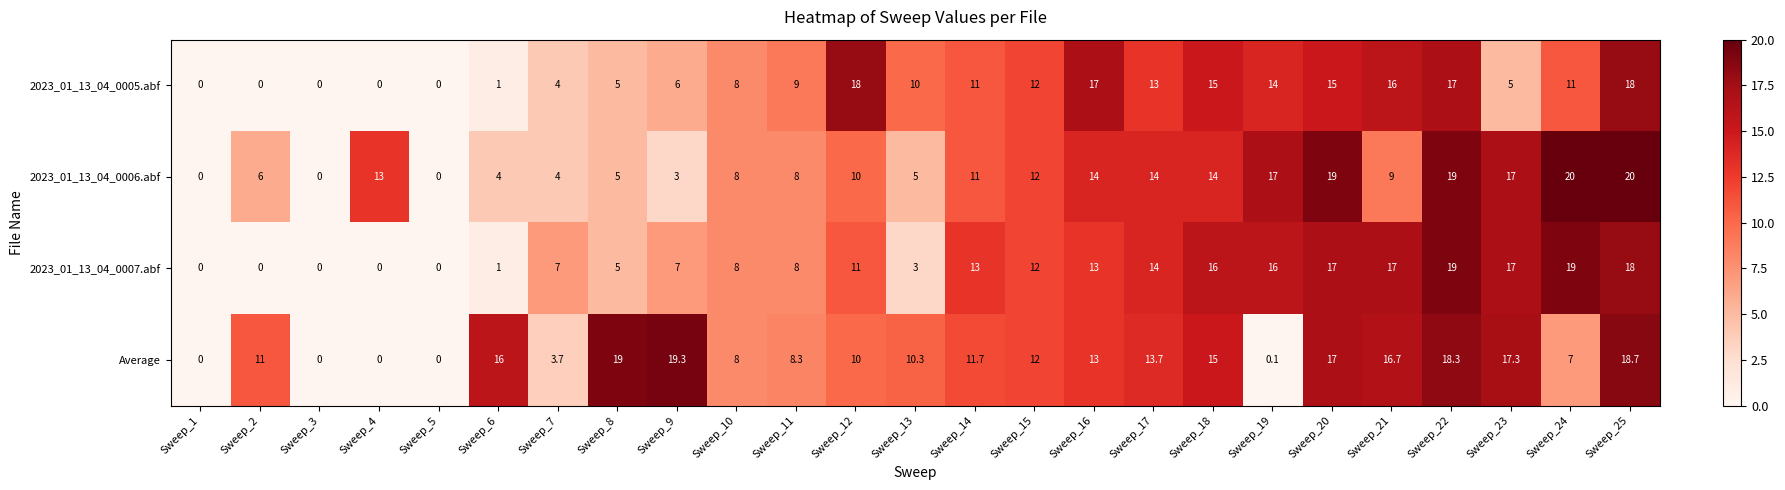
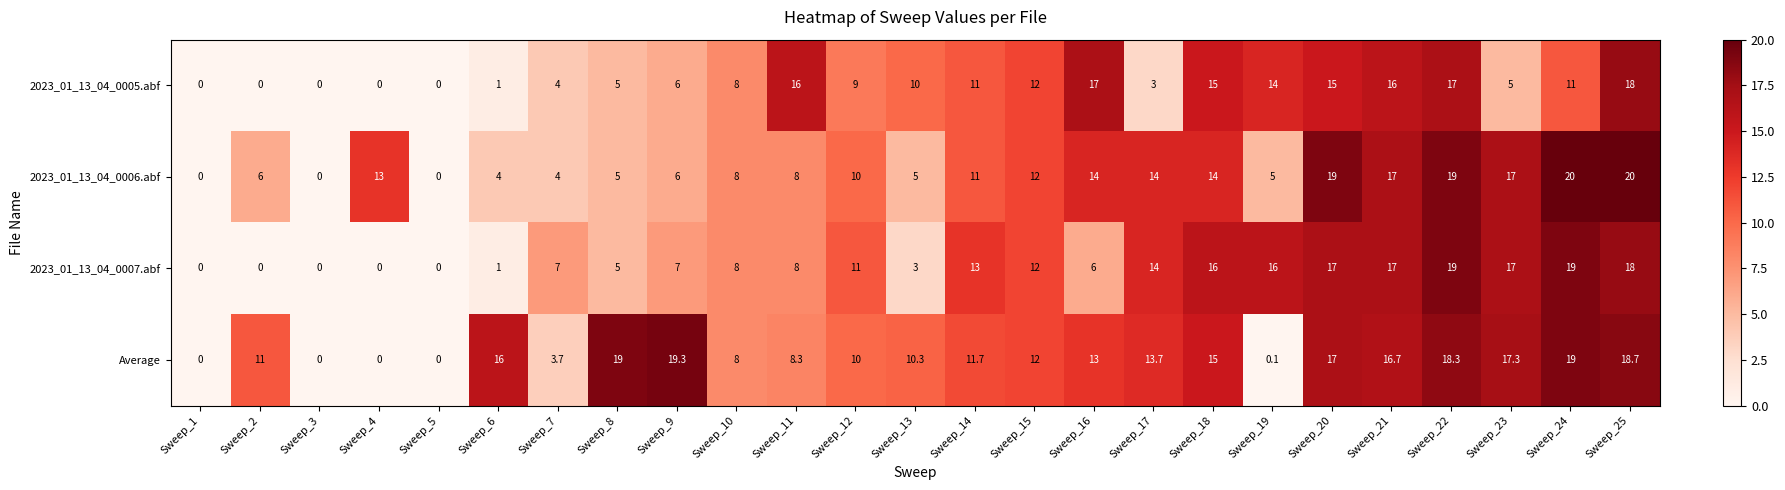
  {
    "2023_01_13_04_0005.abf": {
      "Sweep_1": 0,
      "Sweep_2": 0,
      "Sweep_3": 0,
      "Sweep_4": 0,
      "Sweep_5": 0,
      "Sweep_6": 1,
      "Sweep_7": 4,
      "Sweep_8": 5,
      "Sweep_9": 6,
      "Sweep_10": 8,
-     "Sweep_11": 9,
-     "Sweep_12": 18,
+     "Sweep_11": 16,
+     "Sweep_12": 9,
      "Sweep_13": 10,
      "Sweep_14": 11,
      "Sweep_15": 12,
      "Sweep_16": 17,
-     "Sweep_17": 13,
+     "Sweep_17": 3,
      "Sweep_18": 15,
      "Sweep_19": 14,
      "Sweep_20": 15,
      "Sweep_21": 16,
      "Sweep_22": 17,
      "Sweep_23": 5,
      "Sweep_24": 11,
      "Sweep_25": 18
    },
    "2023_01_13_04_0006.abf": {
      "Sweep_1": 0,
      "Sweep_2": 6,
      "Sweep_3": 0,
      "Sweep_4": 13,
      "Sweep_5": 0,
      "Sweep_6": 4,
      "Sweep_7": 4,
      "Sweep_8": 5,
-     "Sweep_9": 3,
+     "Sweep_9": 6,
      "Sweep_10": 8,
      "Sweep_11": 8,
      "Sweep_12": 10,
      "Sweep_13": 5,
      "Sweep_14": 11,
      "Sweep_15": 12,
      "Sweep_16": 14,
      "Sweep_17": 14,
      "Sweep_18": 14,
-     "Sweep_19": 17,
+     "Sweep_19": 5,
      "Sweep_20": 19,
-     "Sweep_21": 9,
+     "Sweep_21": 17,
      "Sweep_22": 19,
      "Sweep_23": 17,
      "Sweep_24": 20,
      "Sweep_25": 20
    },
    "2023_01_13_04_0007.abf": {
      "Sweep_1": 0,
      "Sweep_2": 0,
      "Sweep_3": 0,
      "Sweep_4": 0,
      "Sweep_5": 0,
      "Sweep_6": 1,
      "Sweep_7": 7,
      "Sweep_8": 5,
      "Sweep_9": 7,
      "Sweep_10": 8,
      "Sweep_11": 8,
      "Sweep_12": 11,
      "Sweep_13": 3,
      "Sweep_14": 13,
      "Sweep_15": 12,
-     "Sweep_16": 13,
+     "Sweep_16": 6,
      "Sweep_17": 14,
      "Sweep_18": 16,
      "Sweep_19": 16,
      "Sweep_20": 17,
      "Sweep_21": 17,
      "Sweep_22": 19,
      "Sweep_23": 17,
      "Sweep_24": 19,
      "Sweep_25": 18
    },
    "Average": {
      "Sweep_1": 0,
      "Sweep_2": 11,
      "Sweep_3": 0,
      "Sweep_4": 0,
      "Sweep_5": 0,
      "Sweep_6": 16,
      "Sweep_7": 3.7,
      "Sweep_8": 19,
      "Sweep_9": 19.3,
      "Sweep_10": 8,
      "Sweep_11": 8.3,
      "Sweep_12": 10,
      "Sweep_13": 10.3,
      "Sweep_14": 11.7,
      "Sweep_15": 12,
      "Sweep_16": 13,
      "Sweep_17": 13.7,
      "Sweep_18": 15,
      "Sweep_19": 0.1,
      "Sweep_20": 17,
      "Sweep_21": 16.7,
      "Sweep_22": 18.3,
      "Sweep_23": 17.3,
-     "Sweep_24": 7,
+     "Sweep_24": 19,
      "Sweep_25": 18.7
    }
  }
